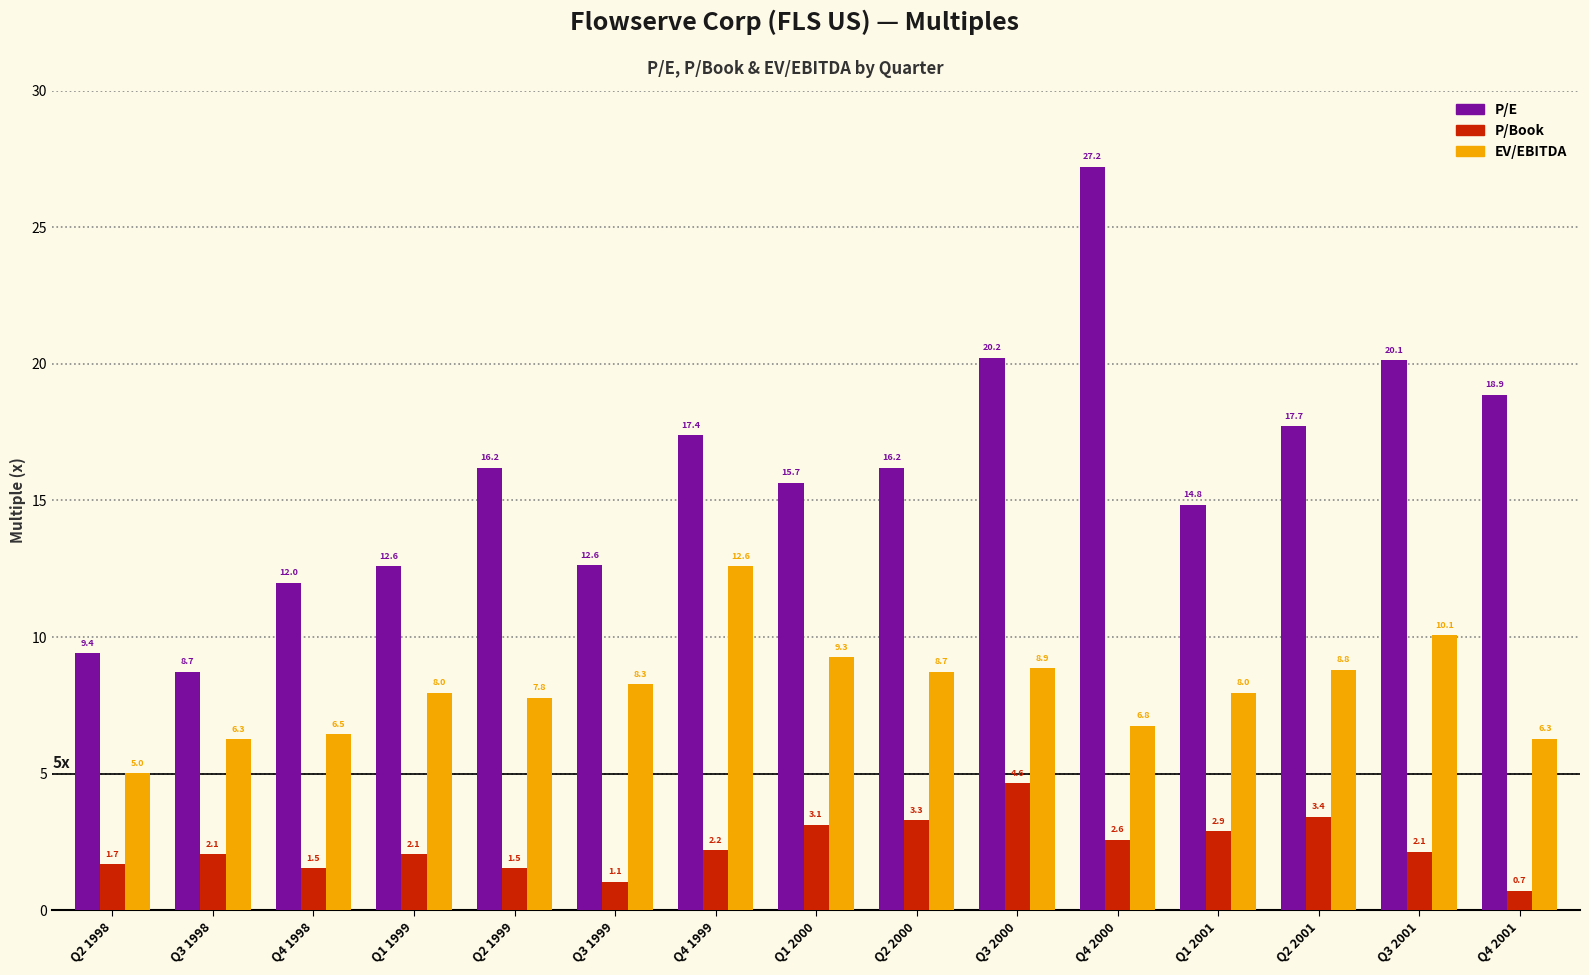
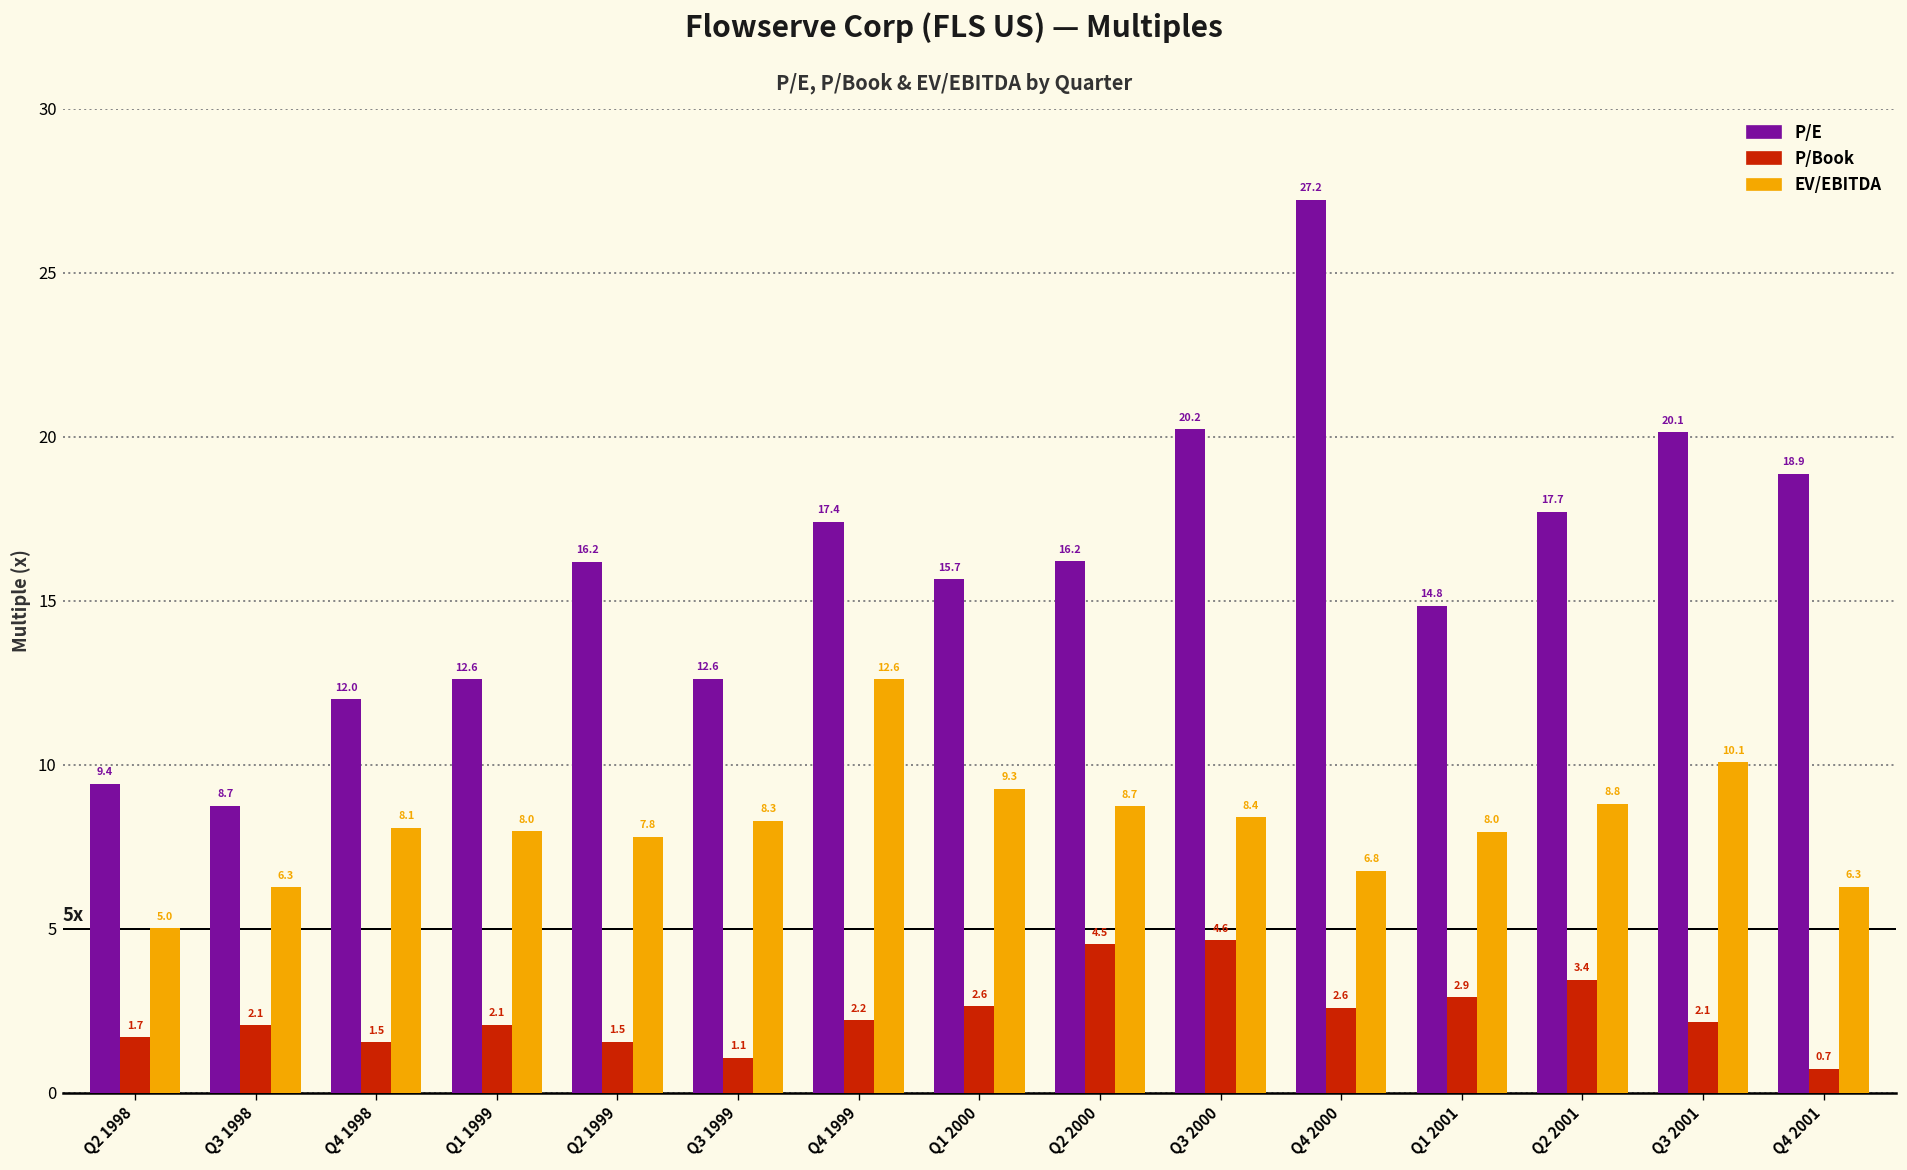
  {
    "P/E": {
      "Q2 1998": 9.4,
      "Q3 1998": 8.7,
      "Q4 1998": 12.0,
      "Q1 1999": 12.6,
      "Q2 1999": 16.2,
      "Q3 1999": 12.6,
      "Q4 1999": 17.4,
      "Q1 2000": 15.7,
      "Q2 2000": 16.2,
      "Q3 2000": 20.2,
      "Q4 2000": 27.2,
      "Q1 2001": 14.8,
      "Q2 2001": 17.7,
      "Q3 2001": 20.1,
      "Q4 2001": 18.9
    },
    "P/Book": {
      "Q2 1998": 1.7,
      "Q3 1998": 2.1,
      "Q4 1998": 1.5,
      "Q1 1999": 2.1,
      "Q2 1999": 1.5,
      "Q3 1999": 1.1,
      "Q4 1999": 2.2,
-     "Q1 2000": 3.1,
-     "Q2 2000": 3.3,
+     "Q1 2000": 2.6,
+     "Q2 2000": 4.5,
      "Q3 2000": 4.6,
      "Q4 2000": 2.6,
      "Q1 2001": 2.9,
      "Q2 2001": 3.4,
      "Q3 2001": 2.1,
      "Q4 2001": 0.7
    },
    "EV/EBITDA": {
      "Q2 1998": 5.0,
      "Q3 1998": 6.3,
-     "Q4 1998": 6.5,
+     "Q4 1998": 8.1,
      "Q1 1999": 8.0,
      "Q2 1999": 7.8,
      "Q3 1999": 8.3,
      "Q4 1999": 12.6,
      "Q1 2000": 9.3,
      "Q2 2000": 8.7,
-     "Q3 2000": 8.9,
+     "Q3 2000": 8.4,
      "Q4 2000": 6.8,
      "Q1 2001": 8.0,
      "Q2 2001": 8.8,
      "Q3 2001": 10.1,
      "Q4 2001": 6.3
    }
  }
